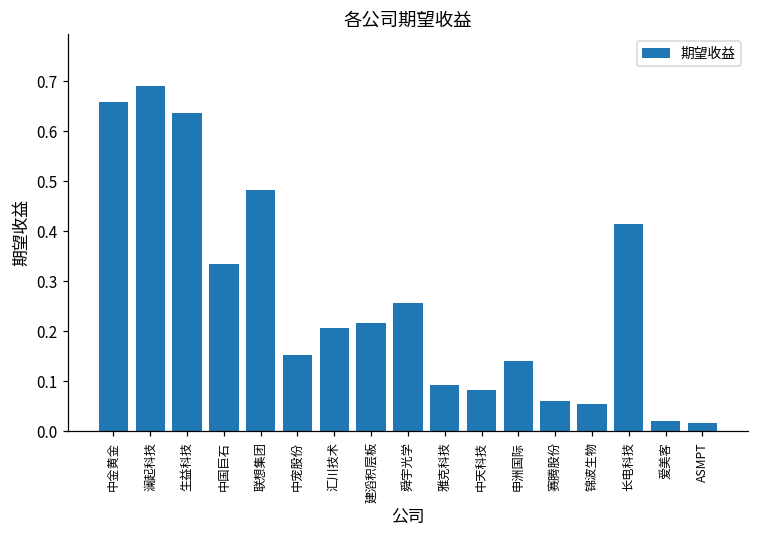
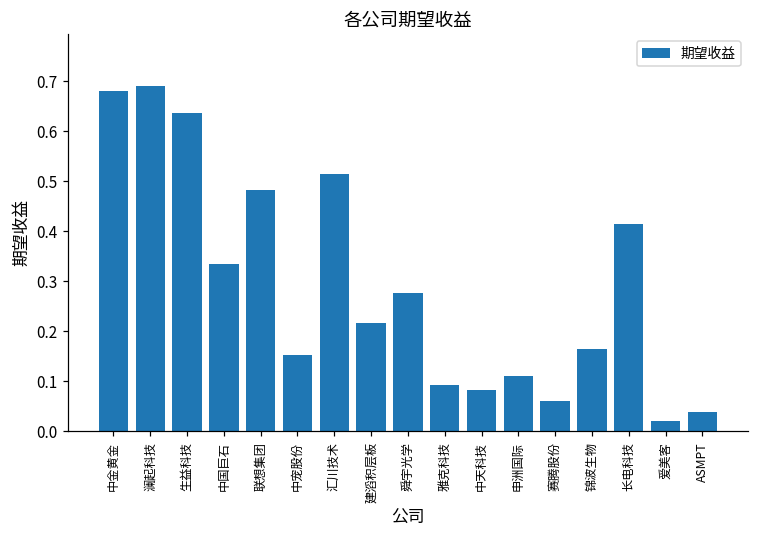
  {
-   "中金黄金": 0.66,
+   "中金黄金": 0.68,
    "澜起科技": 0.69,
    "生益科技": 0.64,
    "中国巨石": 0.34,
    "联想集团": 0.48,
    "中宠股份": 0.15,
-   "汇川技术": 0.21,
+   "汇川技术": 0.51,
    "建滔积层板": 0.22,
-   "舜宇光学": 0.26,
+   "舜宇光学": 0.28,
    "雅克科技": 0.09,
    "中天科技": 0.08,
-   "申洲国际": 0.14,
+   "申洲国际": 0.11,
    "赛腾股份": 0.06,
-   "锦波生物": 0.05,
+   "锦波生物": 0.17,
    "长电科技": 0.41,
    "爱美客": 0.02,
-   "ASMPT": 0.02
+   "ASMPT": 0.04
  }
